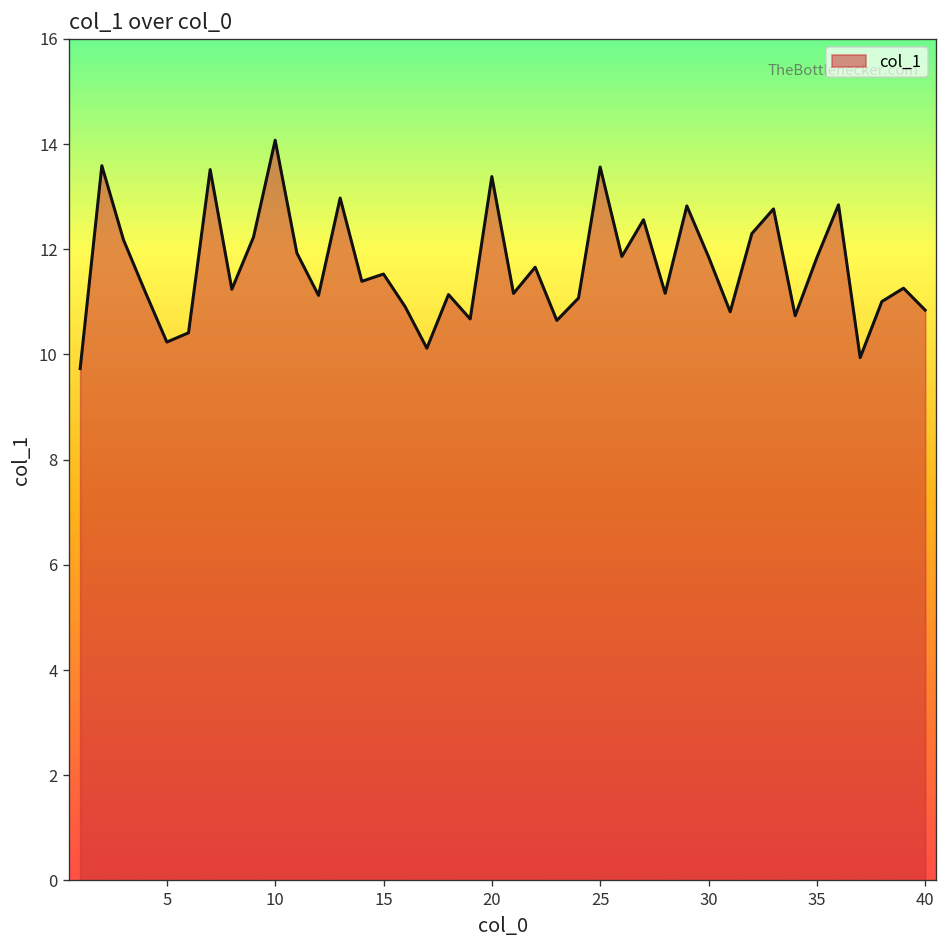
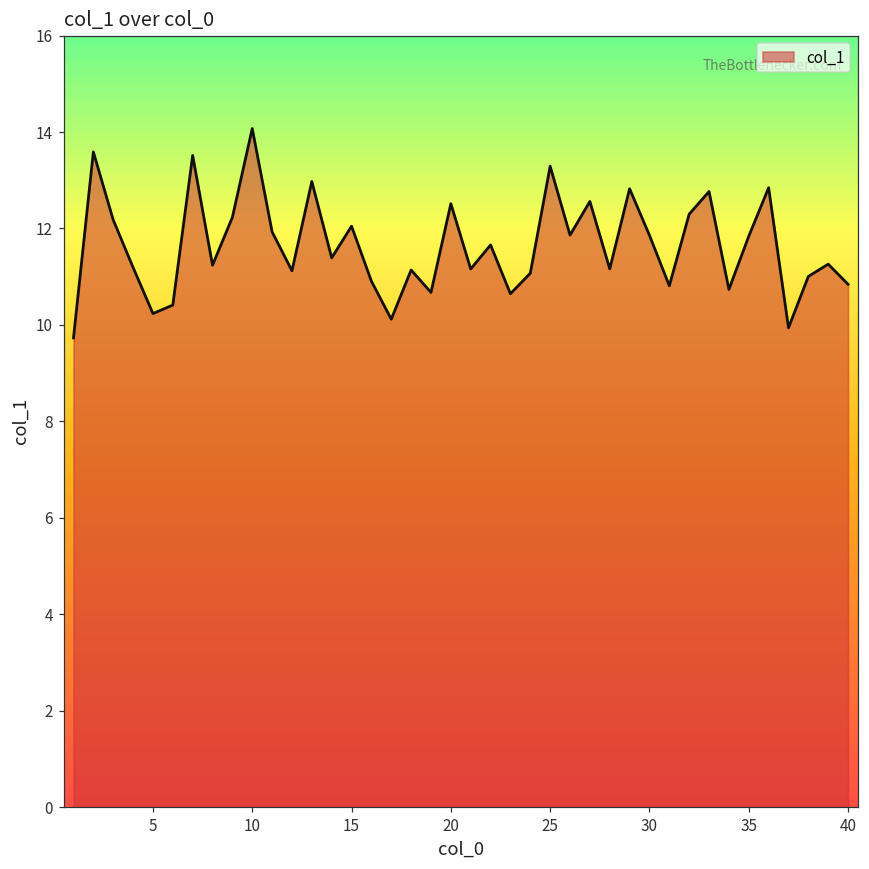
  {
    "5": 10.2,
    "10": 14.1,
-   "15": 11.5,
-   "20": 13.4,
-   "25": 13.6,
+   "15": 12.0,
+   "20": 12.5,
+   "25": 13.3,
    "30": 11.9,
    "35": 11.8,
    "40": 10.8
  }
